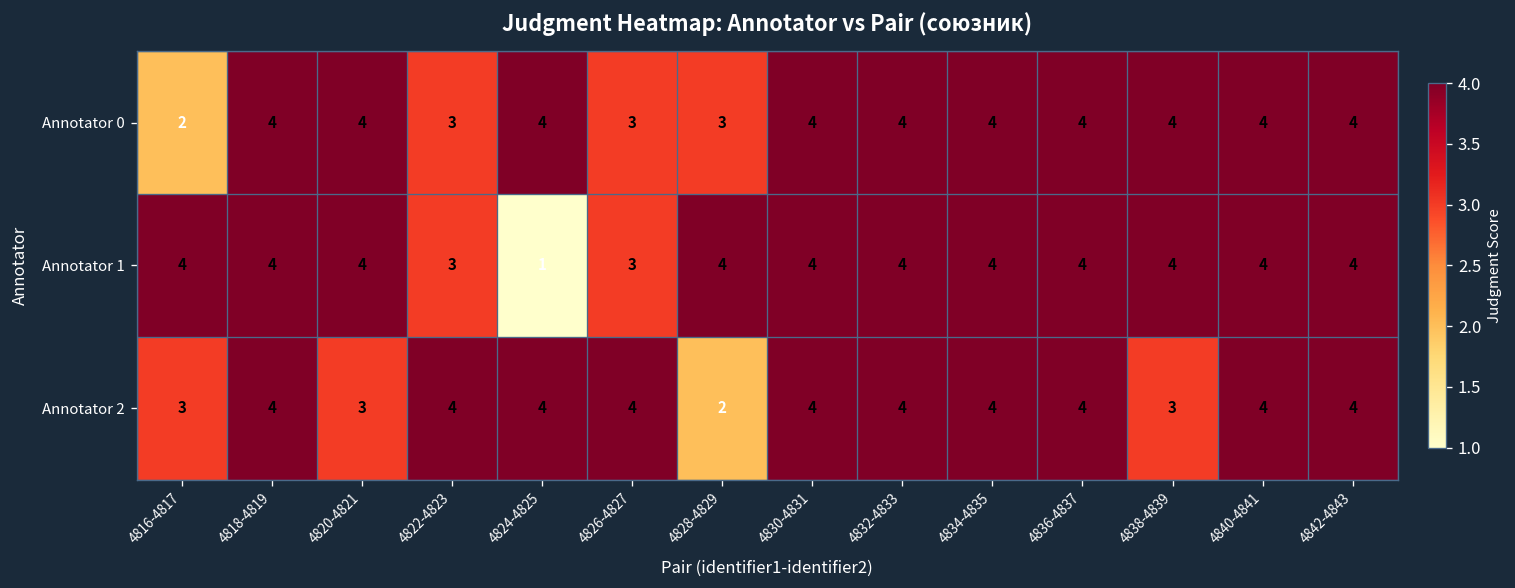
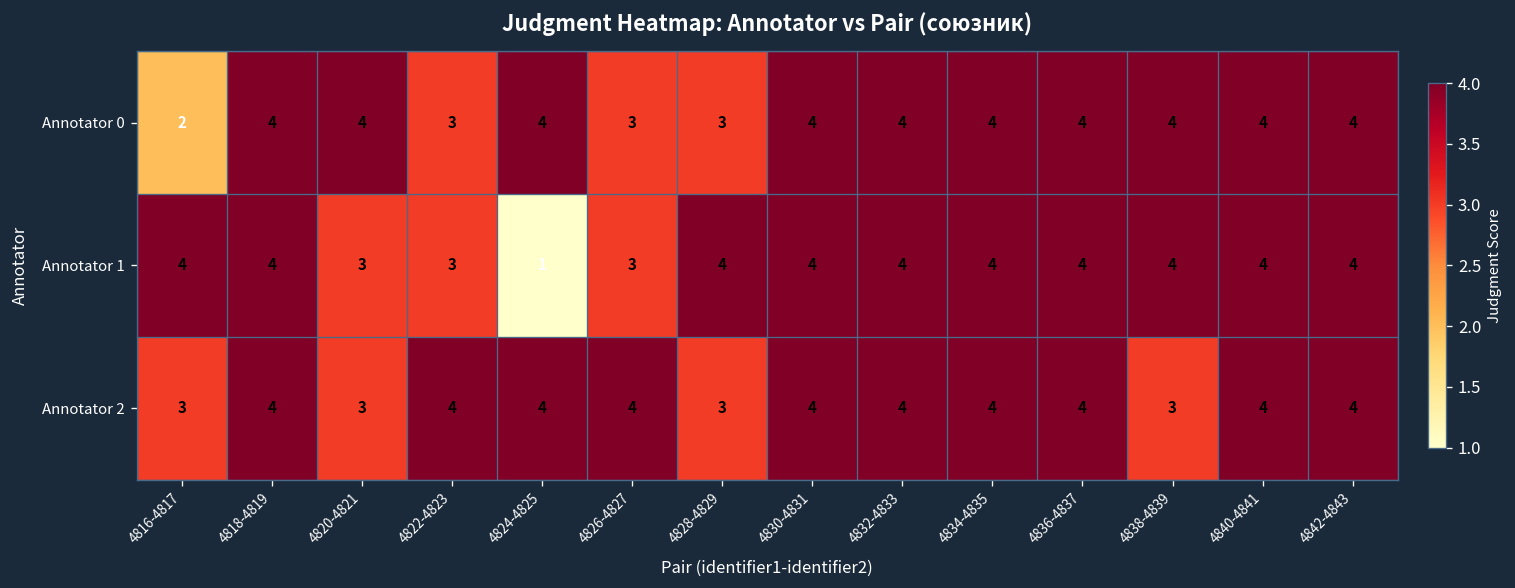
  {
    "Annotator 0": {
      "4816-4817": 2,
      "4818-4819": 4,
      "4820-4821": 4,
      "4822-4823": 3,
      "4824-4825": 4,
      "4826-4827": 3,
      "4828-4829": 3,
      "4830-4831": 4,
      "4832-4833": 4,
      "4834-4835": 4,
      "4836-4837": 4,
      "4838-4839": 4,
      "4840-4841": 4,
      "4842-4843": 4
    },
    "Annotator 1": {
      "4816-4817": 4,
      "4818-4819": 4,
-     "4820-4821": 4,
+     "4820-4821": 3,
      "4822-4823": 3,
      "4824-4825": 1,
      "4826-4827": 3,
      "4828-4829": 4,
      "4830-4831": 4,
      "4832-4833": 4,
      "4834-4835": 4,
      "4836-4837": 4,
      "4838-4839": 4,
      "4840-4841": 4,
      "4842-4843": 4
    },
    "Annotator 2": {
      "4816-4817": 3,
      "4818-4819": 4,
      "4820-4821": 3,
      "4822-4823": 4,
      "4824-4825": 4,
      "4826-4827": 4,
-     "4828-4829": 2,
+     "4828-4829": 3,
      "4830-4831": 4,
      "4832-4833": 4,
      "4834-4835": 4,
      "4836-4837": 4,
      "4838-4839": 3,
      "4840-4841": 4,
      "4842-4843": 4
    }
  }
